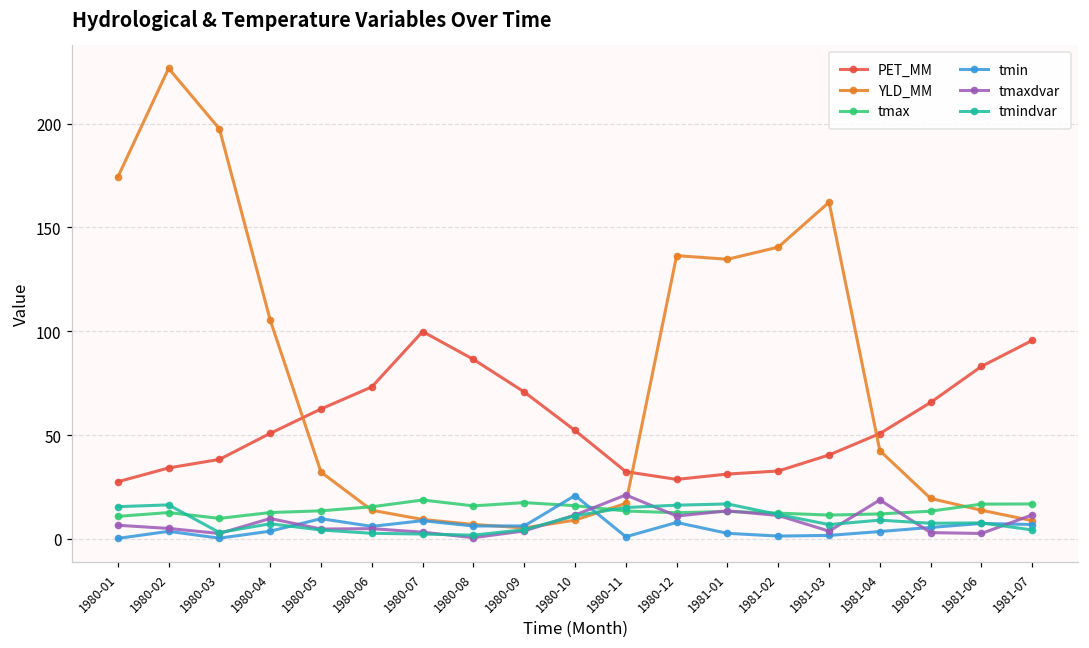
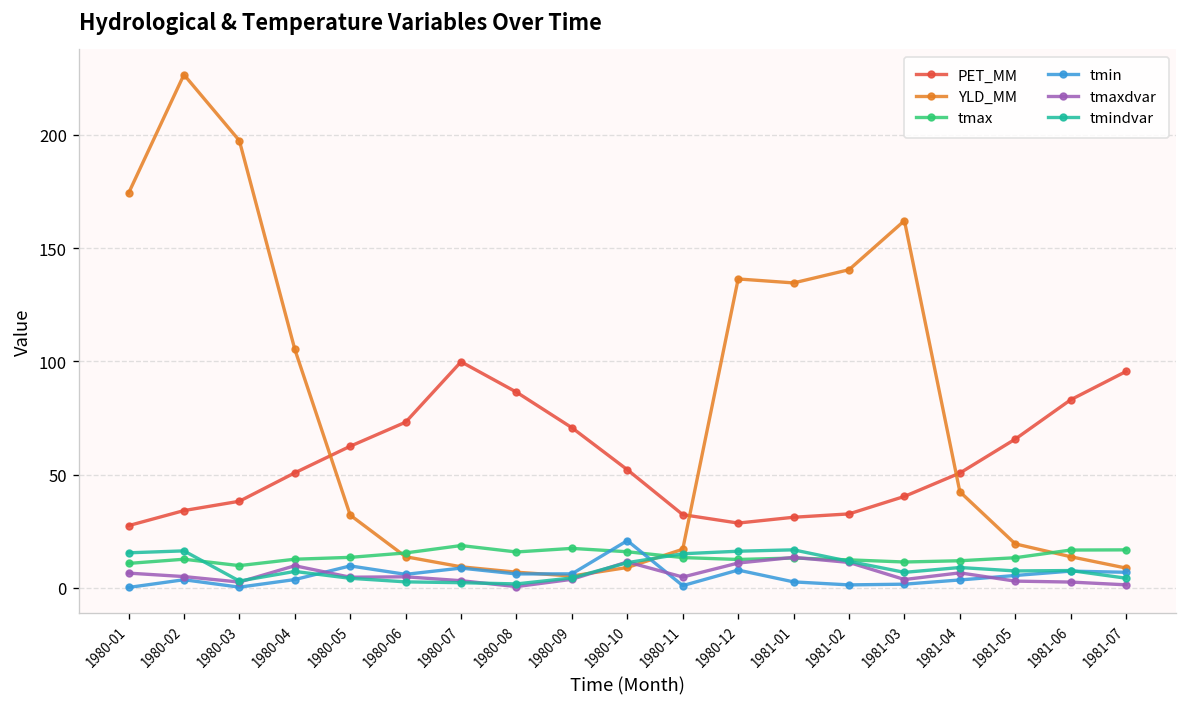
  {
    "tmin": {
      "1980-01": 0,
      "1980-02": 4,
      "1980-03": 0,
      "1980-04": 4,
      "1980-05": 10,
      "1980-10": 21,
      "1980-11": 1,
      "1980-12": 8,
      "1981-01": 3,
      "1981-02": 1,
      "1981-03": 2,
      "1981-04": 4,
      "1981-05": 5,
      "1981-07": 7
    },
    "tmaxdvar": {
      "1980-01": 7,
      "1980-02": 5,
      "1980-04": 10,
-     "1980-11": 21,
+     "1980-11": 5,
      "1980-12": 11,
      "1981-03": 4,
-     "1981-04": 19,
+     "1981-04": 7,
      "1981-05": 3,
      "1981-06": 3,
-     "1981-07": 12
+     "1981-07": 1
    }
  }
